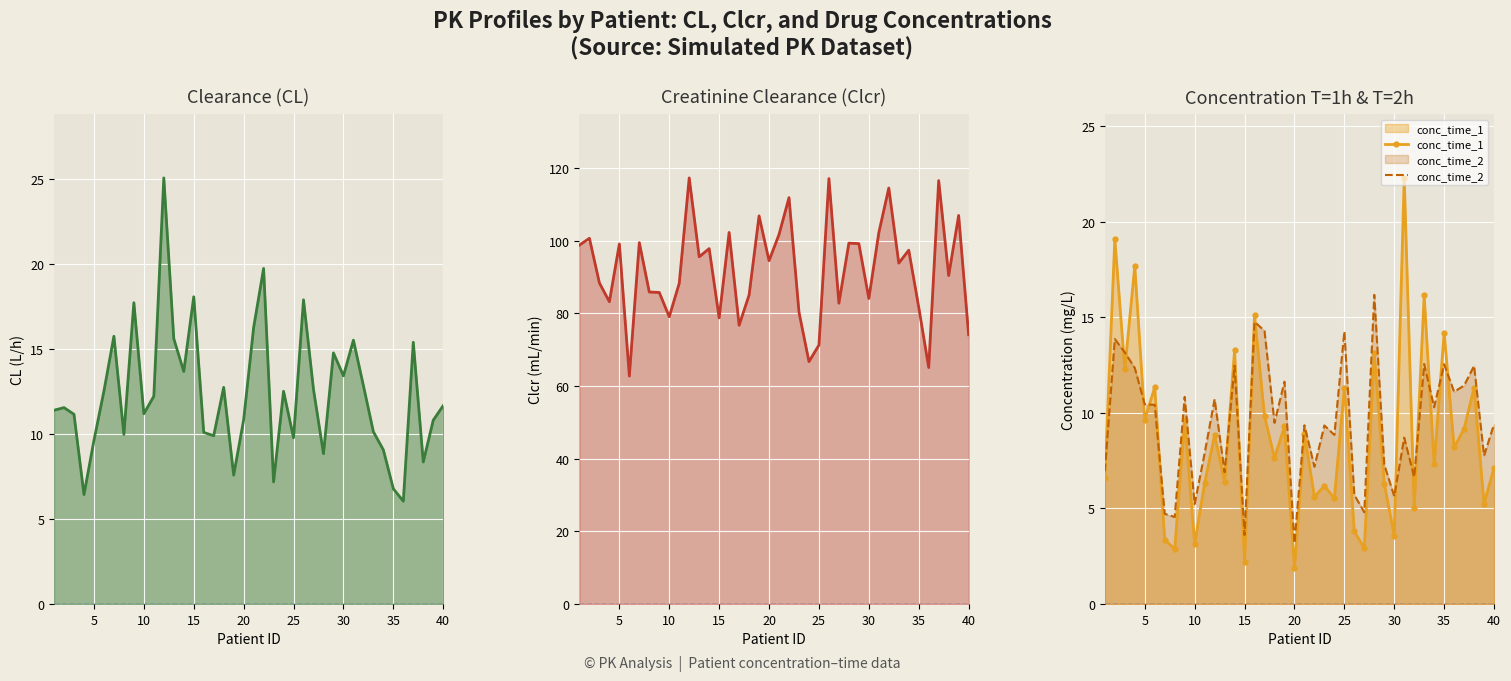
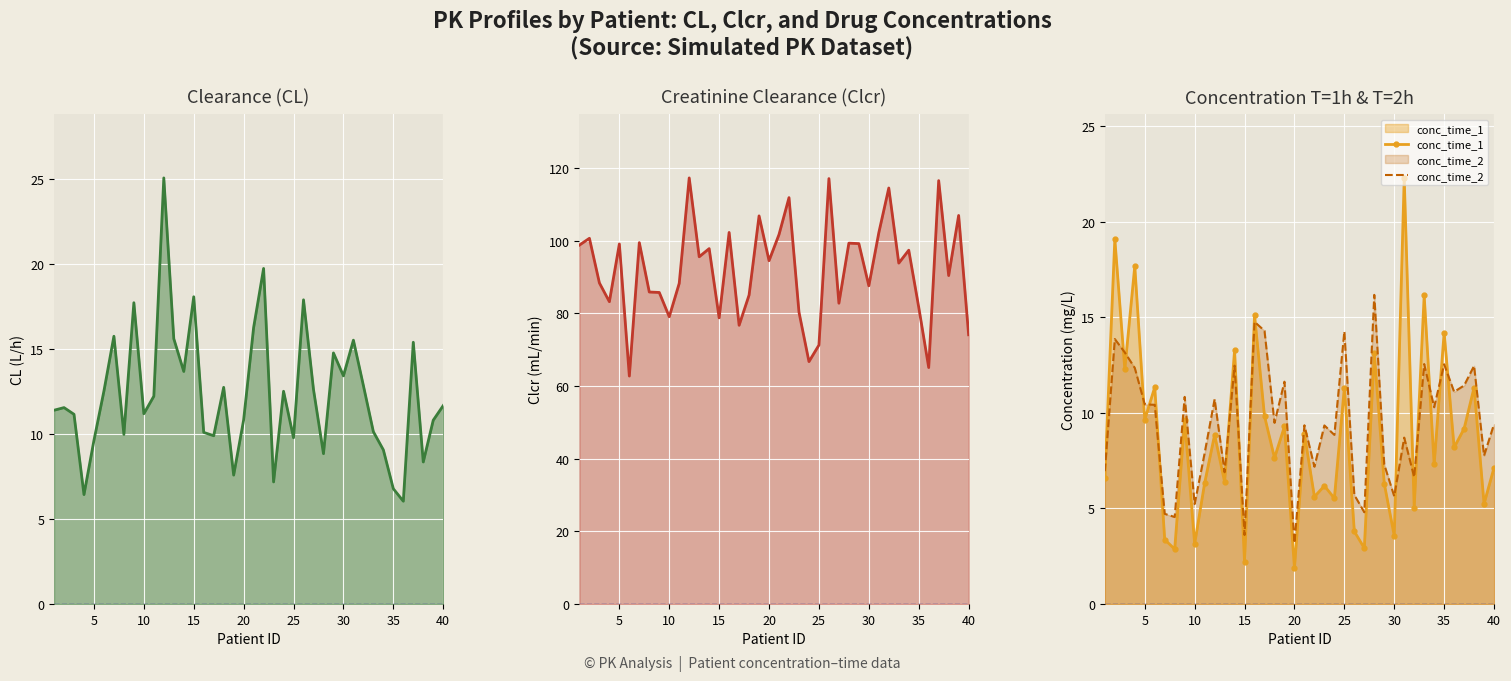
  {
    "Clearance (CL)": {
      "5": 9.6,
      "10": 11.2,
      "15": 18.1,
      "20": 10.8,
      "25": 9.8,
      "30": 13.4,
      "35": 6.8,
      "40": 11.7
    },
    "Creatinine Clearance (Clcr)": {
      "5": 99,
      "10": 79,
      "15": 79,
      "20": 94,
      "25": 71,
-     "30": 84,
+     "30": 88,
      "35": 82,
      "40": 74
    }
  }
